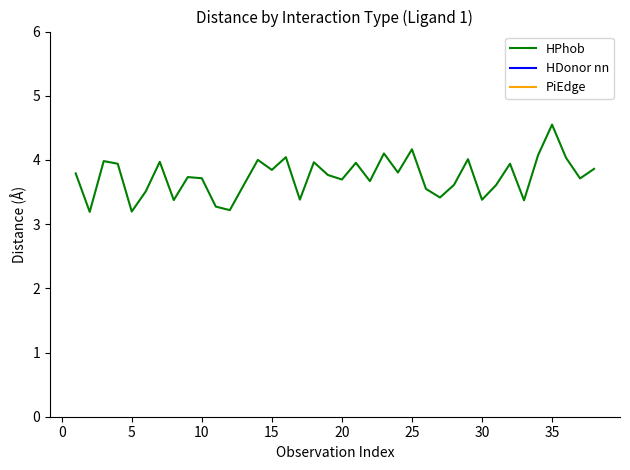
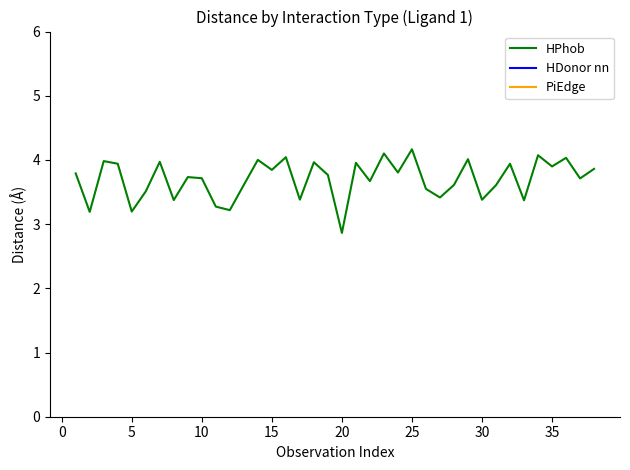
  {
    "HPhob": {
      "5": 3.2,
      "10": 3.7,
      "15": 3.8,
-     "20": 3.7,
+     "20": 2.9,
      "25": 4.2,
      "30": 3.4,
-     "35": 4.6
+     "35": 3.9
    }
  }
